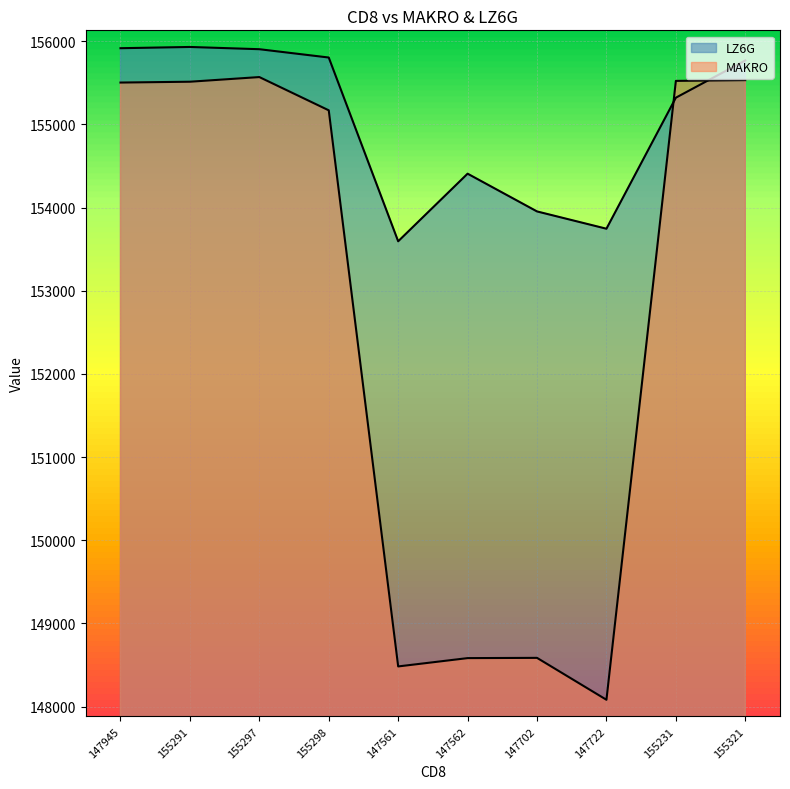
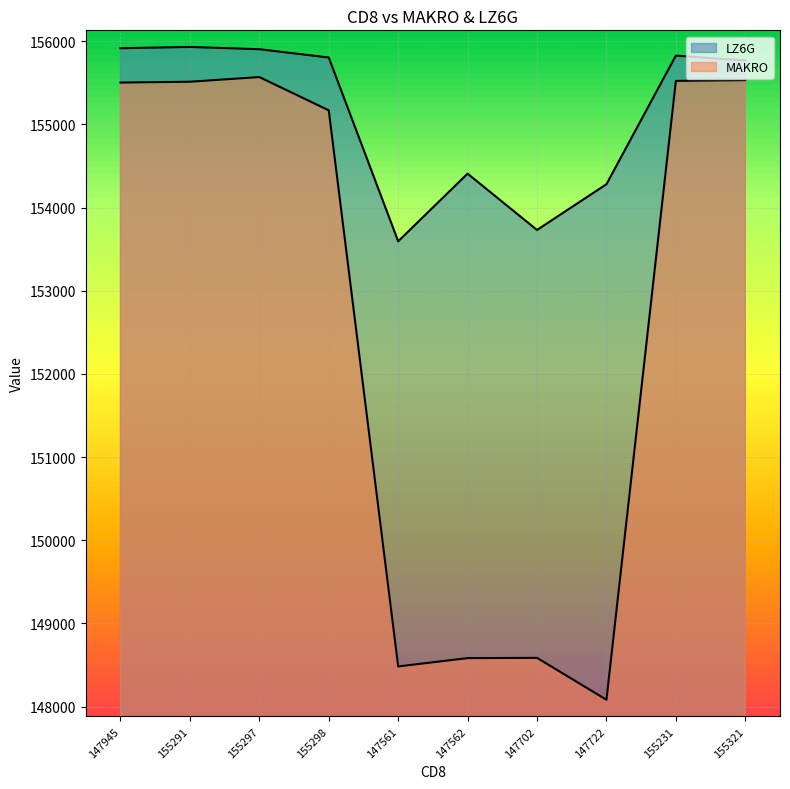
  {
    "LZ6G": {
      "147945": 155900,
      "155291": 155900,
      "155297": 155900,
      "155298": 155800,
      "147561": 153600,
      "147562": 154400,
-     "147702": 154000,
-     "147722": 153700,
-     "155231": 155300
+     "147702": 153700,
+     "147722": 154300,
+     "155231": 155800
    },
    "MAKRO": {
      "147945": 155500,
      "155291": 155500,
      "155297": 155600,
      "155298": 155200,
      "147561": 148500,
      "147562": 148600,
      "147702": 148600,
      "147722": 148100,
      "155231": 155500,
      "155321": 155500
    }
  }
